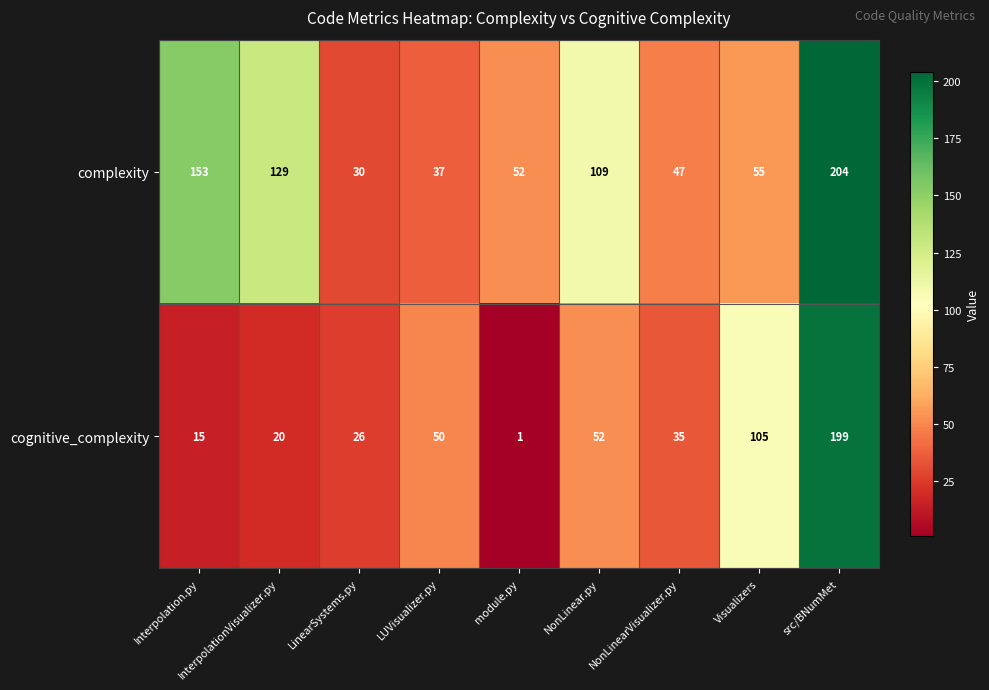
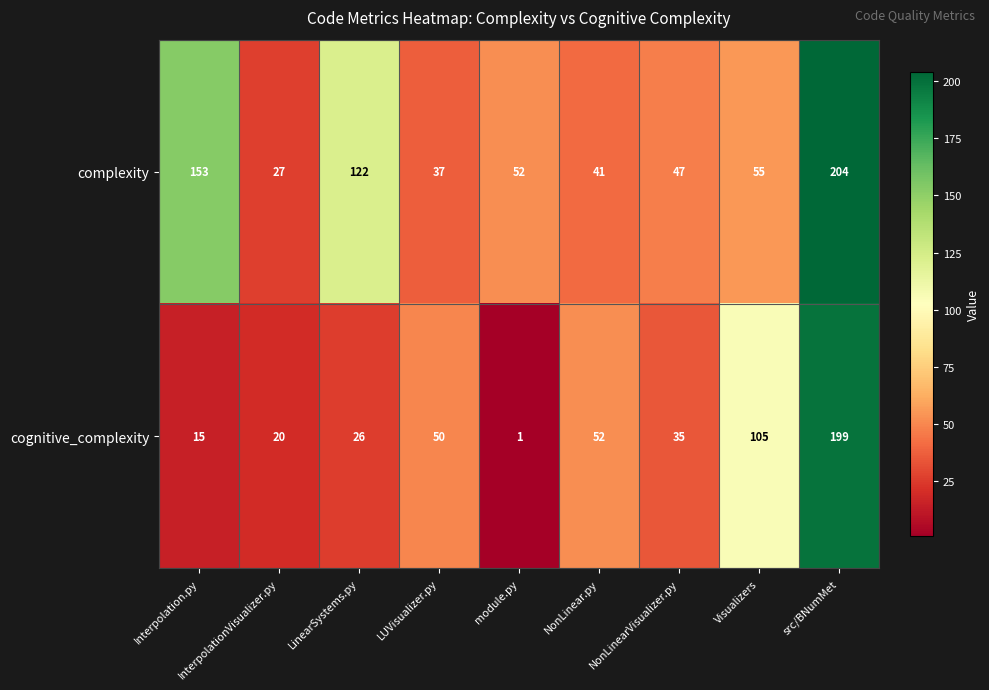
  {
    "complexity": {
      "Interpolation.py": 153,
-     "InterpolationVisualizer.py": 129,
-     "LinearSystems.py": 30,
+     "InterpolationVisualizer.py": 27,
+     "LinearSystems.py": 122,
      "LUVisualizer.py": 37,
      "module.py": 52,
-     "NonLinear.py": 109,
+     "NonLinear.py": 41,
      "NonLinearVisualizer.py": 47,
      "Visualizers": 55,
      "src/BNumMet": 204
    },
    "cognitive_complexity": {
      "Interpolation.py": 15,
      "InterpolationVisualizer.py": 20,
      "LinearSystems.py": 26,
      "LUVisualizer.py": 50,
      "module.py": 1,
      "NonLinear.py": 52,
      "NonLinearVisualizer.py": 35,
      "Visualizers": 105,
      "src/BNumMet": 199
    }
  }
